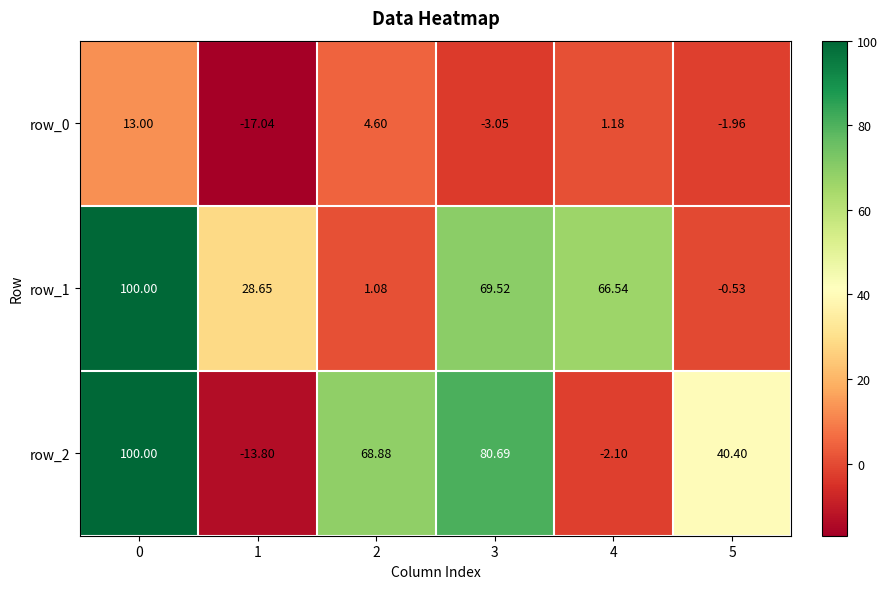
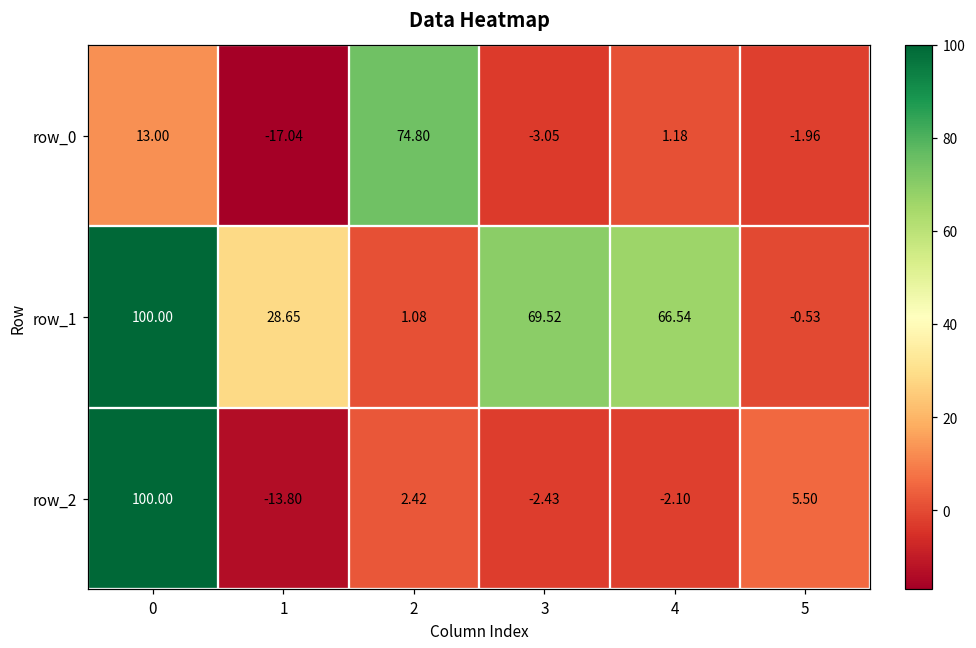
  {
    "row_0": {
      "0": 13.00,
      "1": -17.04,
-     "2": 4.60,
+     "2": 74.80,
      "3": -3.05,
      "4": 1.18,
      "5": -1.96
    },
    "row_1": {
      "0": 100.00,
      "1": 28.65,
      "2": 1.08,
      "3": 69.52,
      "4": 66.54,
      "5": -0.53
    },
    "row_2": {
      "0": 100.00,
      "1": -13.80,
-     "2": 68.88,
-     "3": 80.69,
+     "2": 2.42,
+     "3": -2.43,
      "4": -2.10,
-     "5": 40.40
+     "5": 5.50
    }
  }
